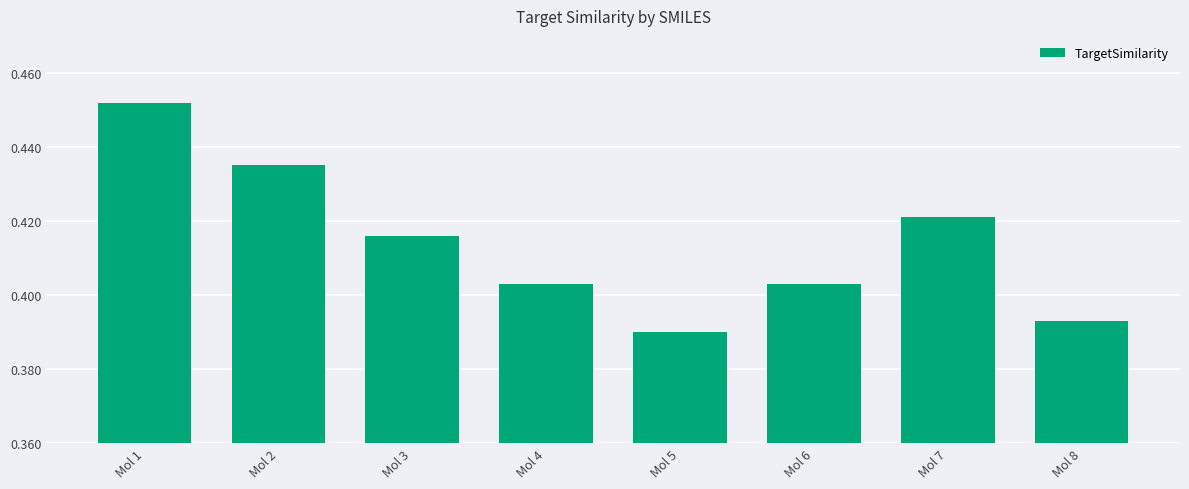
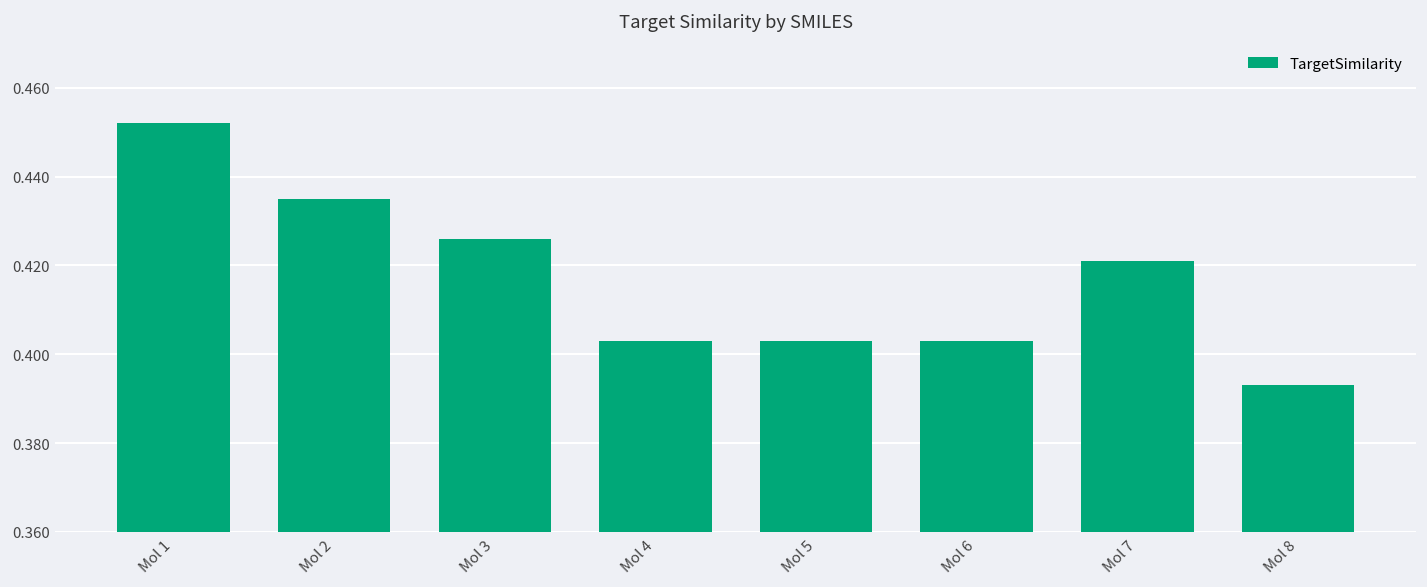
  {
    "Mol 1": 0.452,
    "Mol 2": 0.435,
-   "Mol 3": 0.416,
+   "Mol 3": 0.426,
    "Mol 4": 0.403,
-   "Mol 5": 0.390,
+   "Mol 5": 0.403,
    "Mol 6": 0.403,
    "Mol 7": 0.421,
    "Mol 8": 0.393
  }
